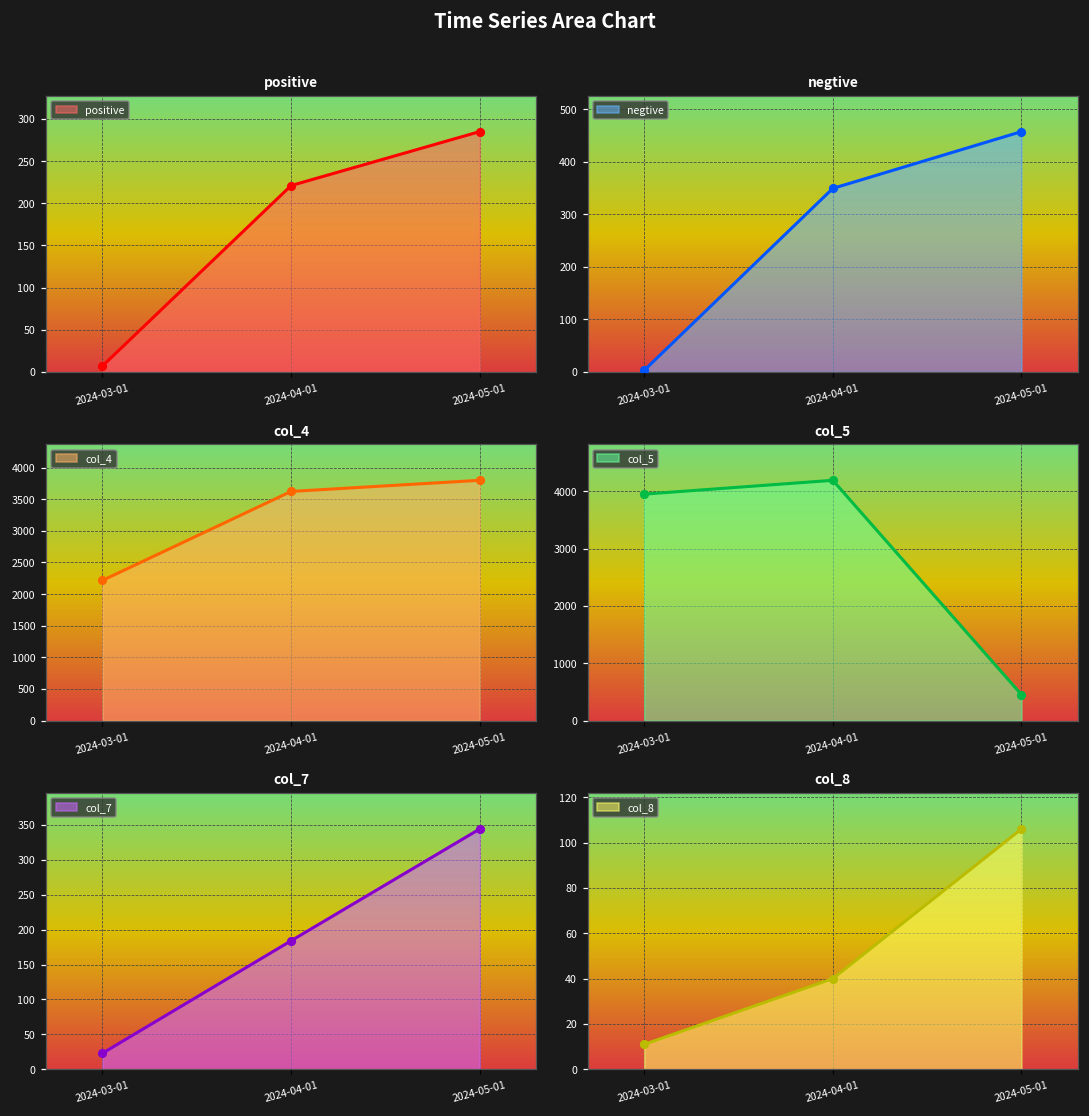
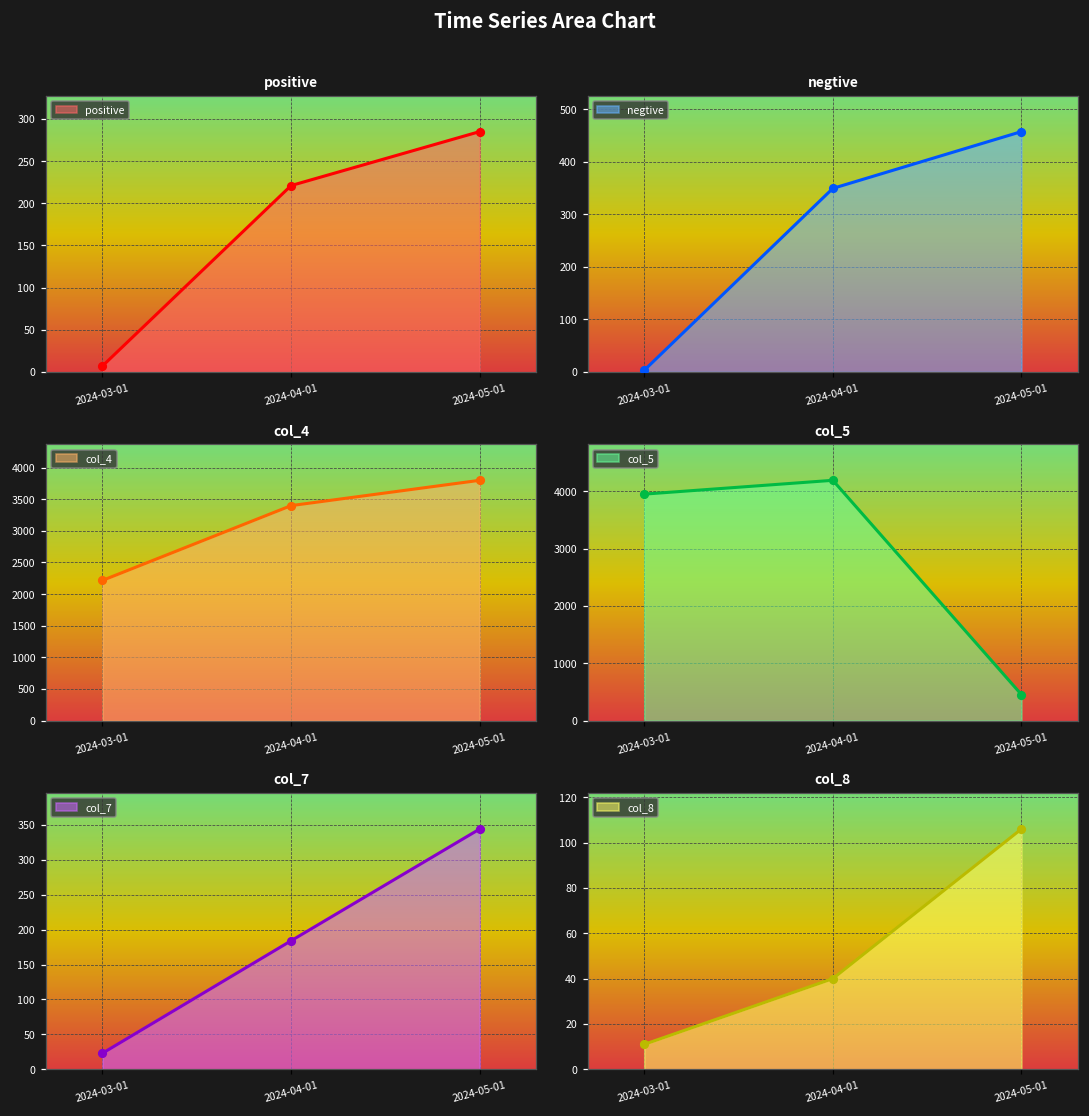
  {
    "positive": {
      "2024-03-01": 10,
      "2024-04-01": 220,
      "2024-05-01": 290
    },
    "negtive": {
      "2024-03-01": 0,
      "2024-04-01": 350,
      "2024-05-01": 460
    },
    "col_4": {
      "2024-03-01": 2200,
-     "2024-04-01": 3600,
+     "2024-04-01": 3400,
      "2024-05-01": 3800
    },
    "col_5": {
      "2024-03-01": 3900,
      "2024-04-01": 4200,
      "2024-05-01": 500
    },
    "col_7": {
      "2024-03-01": 20,
      "2024-04-01": 180,
      "2024-05-01": 340
    },
    "col_8": {
      "2024-03-01": 11,
      "2024-04-01": 40,
      "2024-05-01": 106
    }
  }
